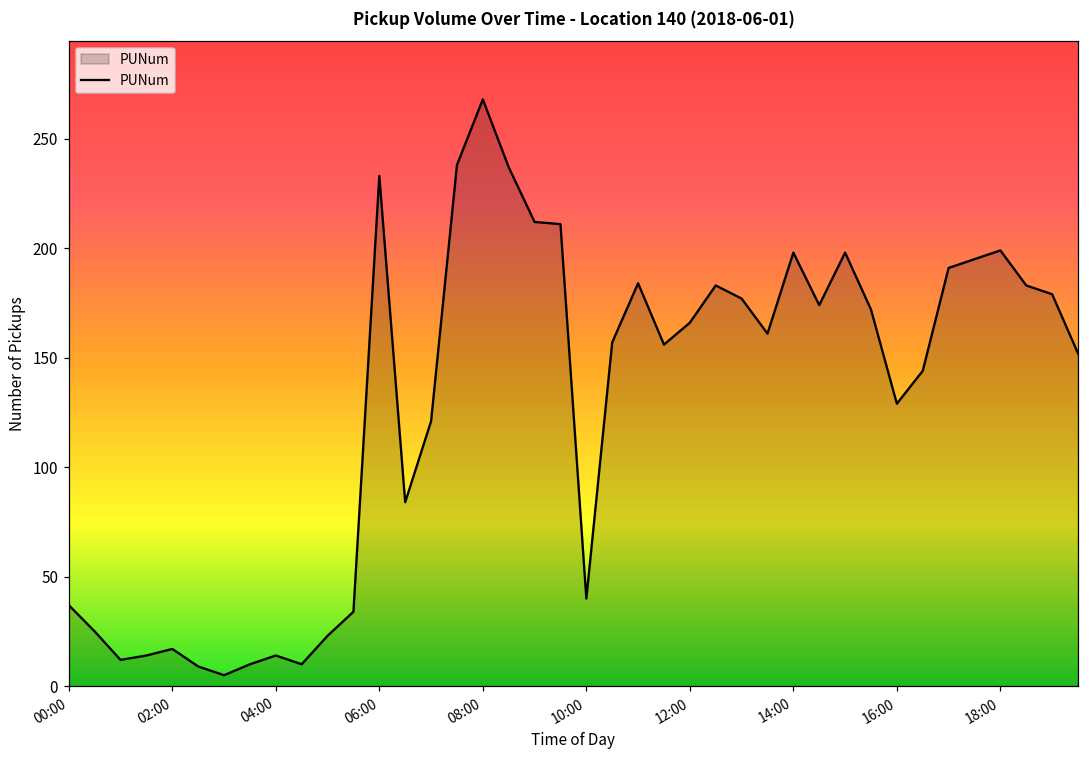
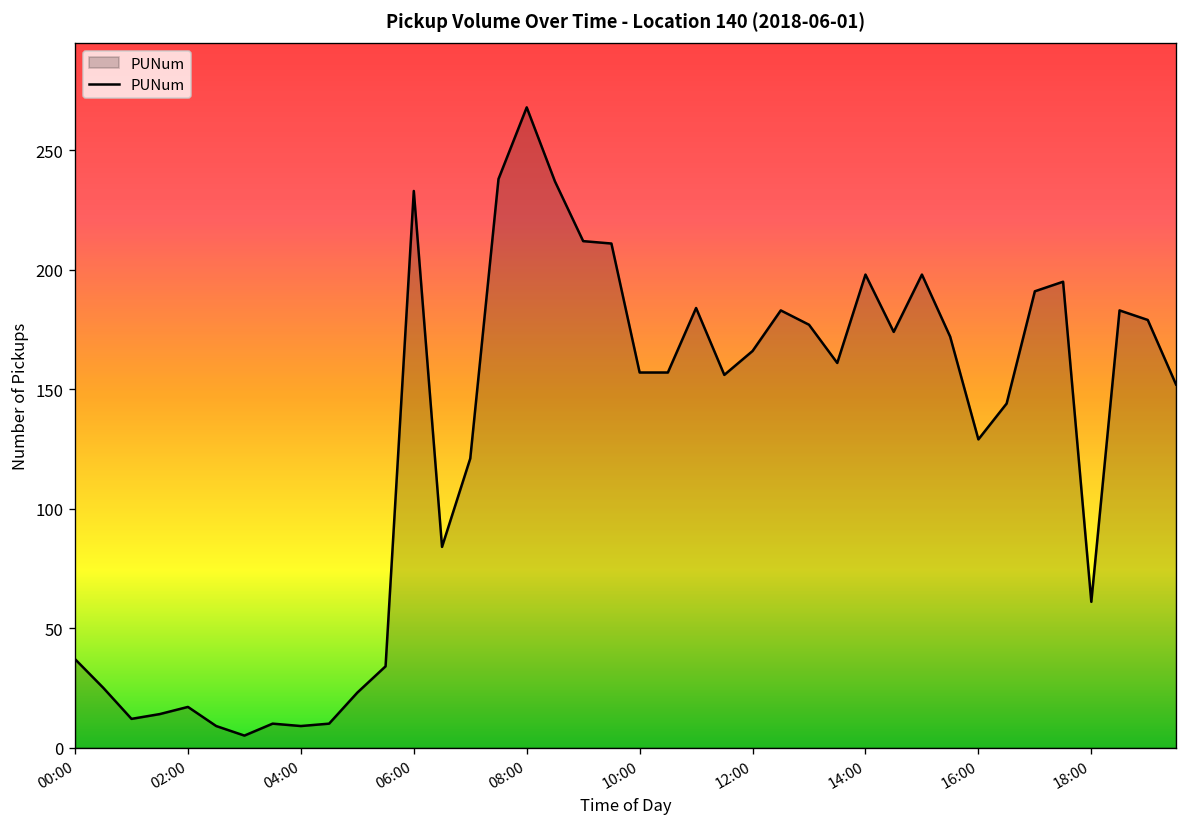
  {
    "00:00": 37,
    "02:00": 17,
-   "04:00": 14,
+   "04:00": 9,
    "06:00": 233,
    "08:00": 268,
-   "10:00": 40,
+   "10:00": 157,
    "12:00": 166,
    "14:00": 198,
    "16:00": 129,
-   "18:00": 199
+   "18:00": 61
  }
